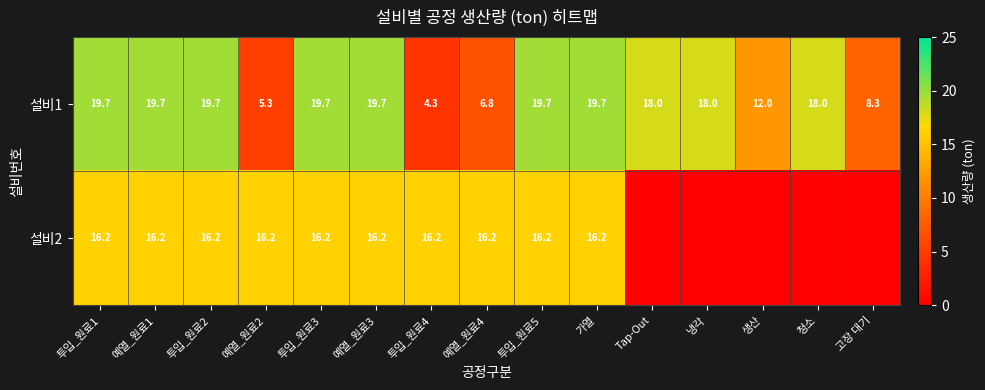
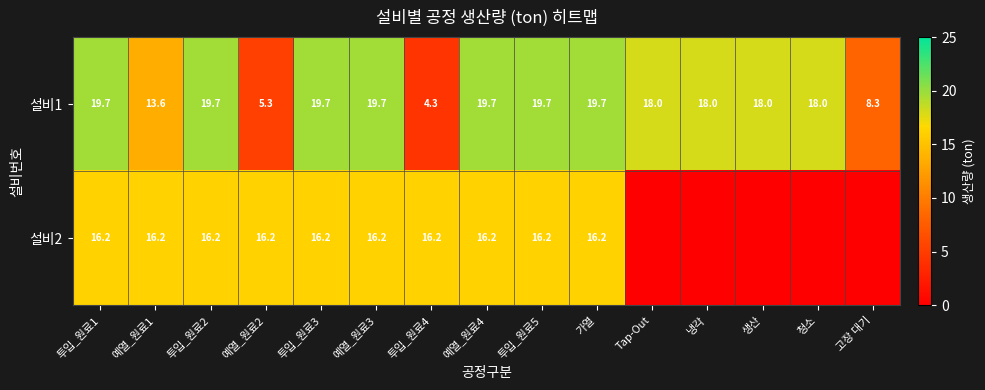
  {
    "설비1": {
      "투입_원료1": 19.7,
-     "예열_원료1": 19.7,
+     "예열_원료1": 13.6,
      "투입_원료2": 19.7,
      "예열_원료2": 5.3,
      "투입_원료3": 19.7,
      "예열_원료3": 19.7,
      "투입_원료4": 4.3,
-     "예열_원료4": 6.8,
+     "예열_원료4": 19.7,
      "투입_원료5": 19.7,
      "가열": 19.7,
      "Tap-Out": 18.0,
      "냉각": 18.0,
-     "생산": 12.0,
+     "생산": 18.0,
      "청소": 18.0,
      "고장 대기": 8.3
    },
    "설비2": {
      "투입_원료1": 16.2,
      "예열_원료1": 16.2,
      "투입_원료2": 16.2,
      "예열_원료2": 16.2,
      "투입_원료3": 16.2,
      "예열_원료3": 16.2,
      "투입_원료4": 16.2,
      "예열_원료4": 16.2,
      "투입_원료5": 16.2,
      "가열": 16.2
    }
  }
